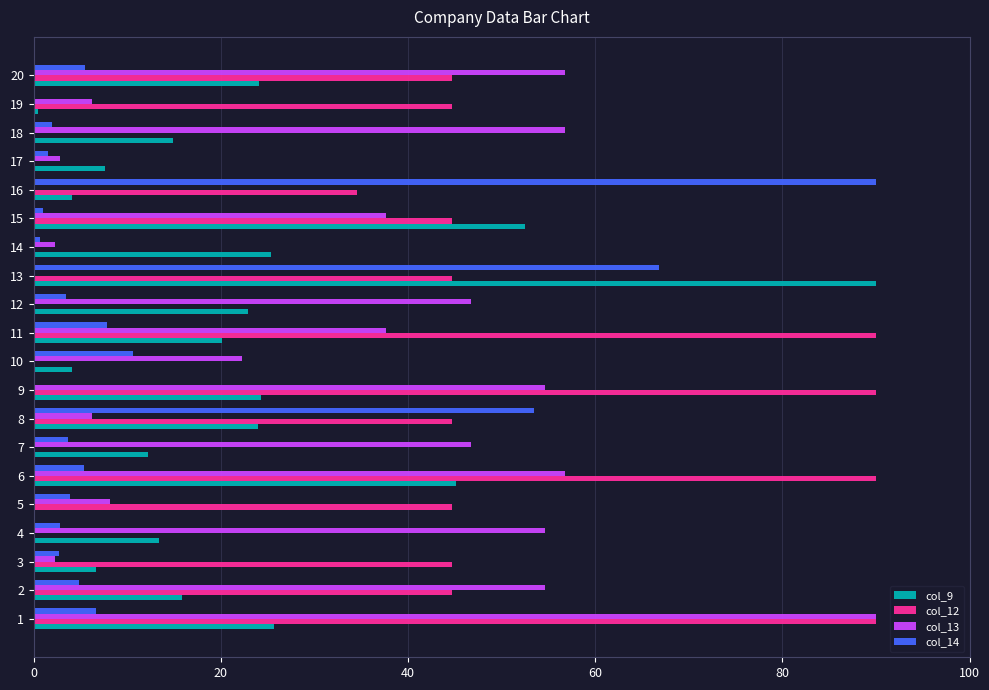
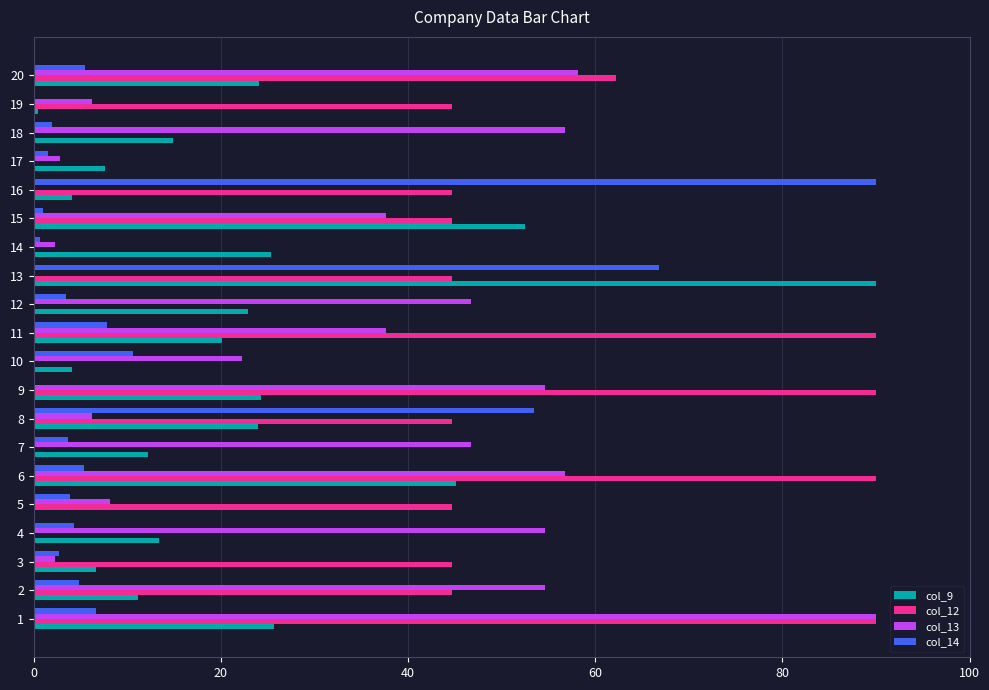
  {
    "col_9": {
      "20": 24,
      "19": 0,
      "18": 15,
      "17": 8,
      "16": 4,
      "15": 52,
      "14": 25,
      "13": 90,
      "12": 23,
      "11": 20,
      "10": 4,
      "9": 24,
      "8": 24,
      "7": 12,
      "6": 45,
      "5": 0,
      "4": 13,
      "3": 7,
-     "2": 16,
+     "2": 11,
      "1": 26
    },
    "col_12": {
-     "20": 45,
+     "20": 62,
      "19": 45,
      "18": 0,
      "17": 0,
-     "16": 35,
+     "16": 45,
      "15": 45,
      "14": 0,
      "13": 45,
      "12": 0,
      "11": 90,
      "10": 0,
      "9": 90,
      "8": 45,
      "7": 0,
      "6": 90,
      "5": 45,
      "4": 0,
      "3": 45,
      "2": 45,
      "1": 90
    },
    "col_13": {
-     "20": 57,
+     "20": 58,
      "19": 6,
      "18": 57,
      "17": 3,
      "16": 0,
      "15": 38,
      "14": 2,
      "13": 0,
      "12": 47,
      "11": 38,
      "10": 22,
      "9": 55,
      "8": 6,
      "7": 47,
      "6": 57,
      "5": 8,
      "4": 55,
      "3": 2,
      "2": 55,
      "1": 90
    },
    "col_14": {
      "20": 5,
      "18": 2,
      "17": 2,
      "16": 90,
      "15": 1,
      "14": 1,
      "13": 67,
      "12": 3,
      "11": 8,
      "10": 11,
      "9": 0,
      "8": 53,
      "7": 4,
      "6": 5,
      "5": 4,
-     "4": 3,
+     "4": 4,
      "3": 3,
      "2": 5,
      "1": 7
    }
  }
